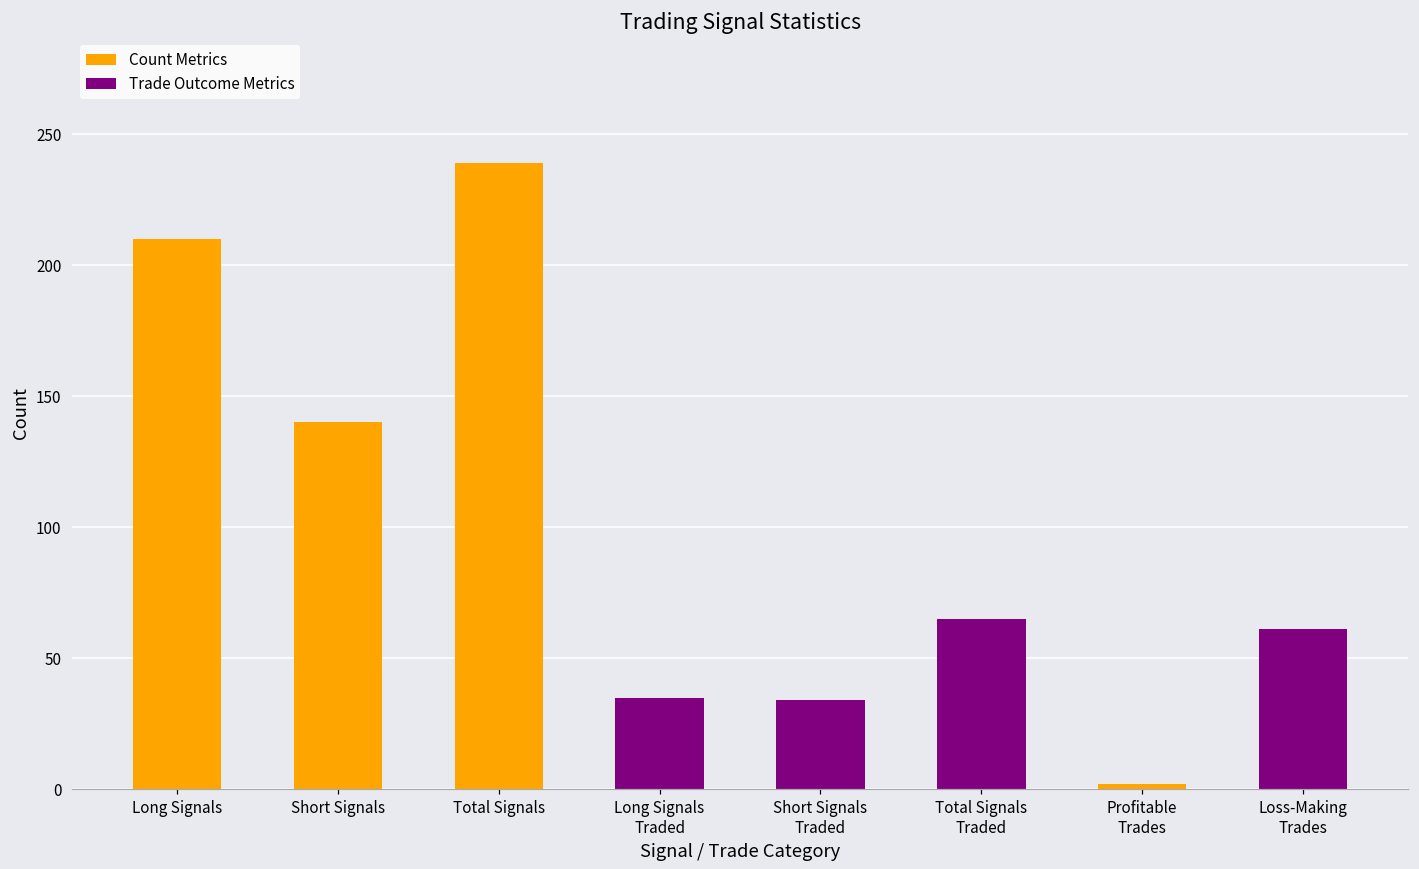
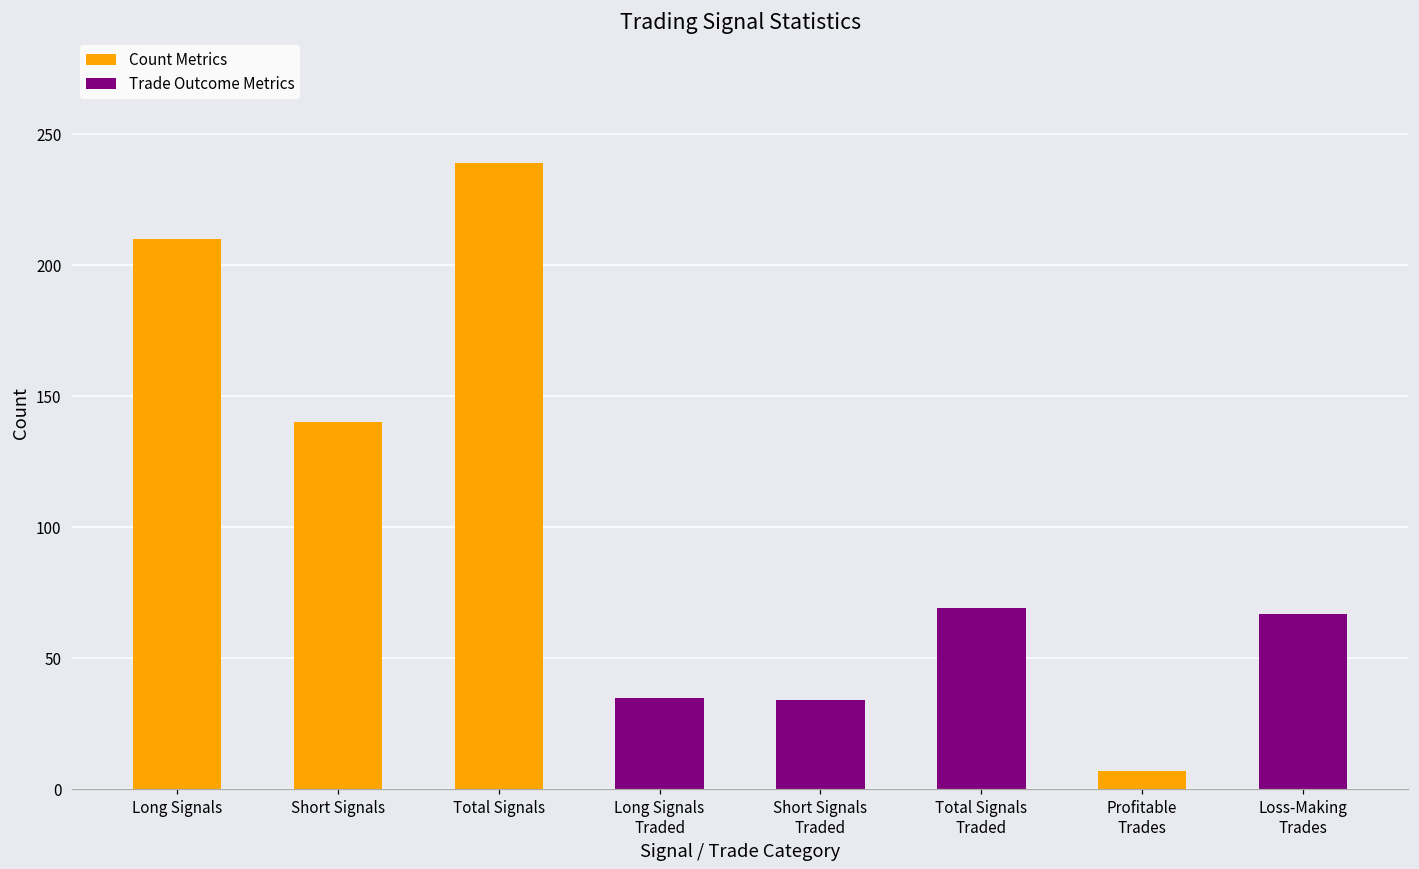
  {
    "Long Signals": 210,
    "Short Signals": 140,
    "Total Signals": 239,
    "Long Signals Traded": 35,
    "Short Signals Traded": 34,
-   "Total Signals Traded": 65,
-   "Profitable Trades": 2,
-   "Loss-Making Trades": 61
+   "Total Signals Traded": 69,
+   "Profitable Trades": 7,
+   "Loss-Making Trades": 67
  }
